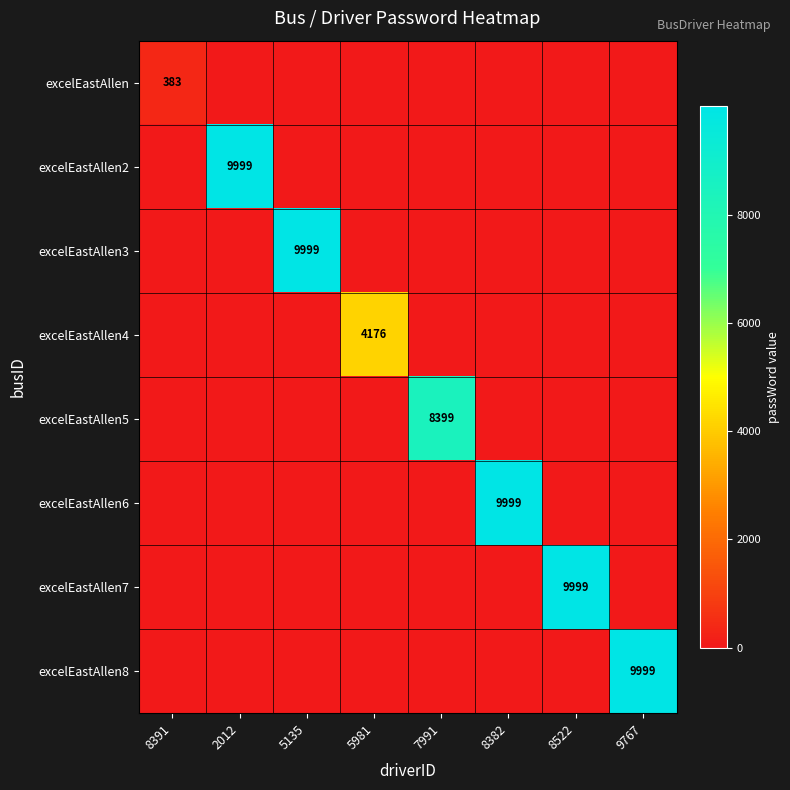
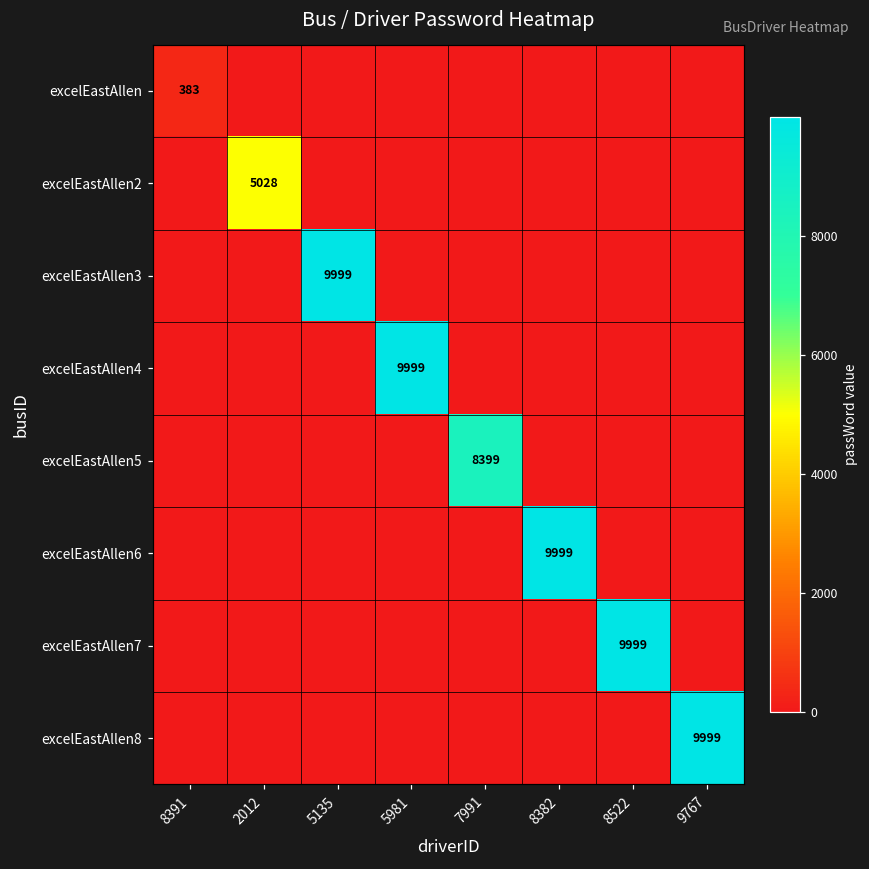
  {
    "excelEastAllen": {
      "8391": 383
    },
    "excelEastAllen2": {
-     "2012": 9999
+     "2012": 5028
    },
    "excelEastAllen3": {
      "5135": 9999
    },
    "excelEastAllen4": {
-     "5981": 4176
+     "5981": 9999
    },
    "excelEastAllen5": {
      "7991": 8399
    },
    "excelEastAllen6": {
      "8382": 9999
    },
    "excelEastAllen7": {
      "8522": 9999
    },
    "excelEastAllen8": {
      "9767": 9999
    }
  }
